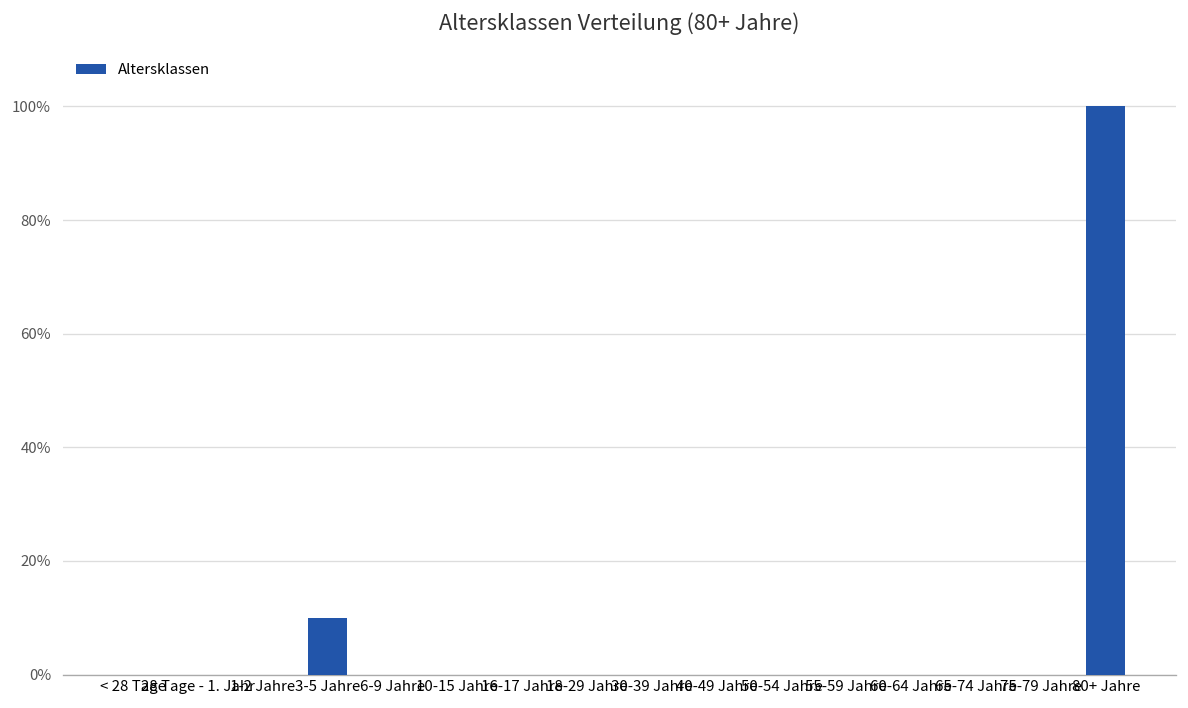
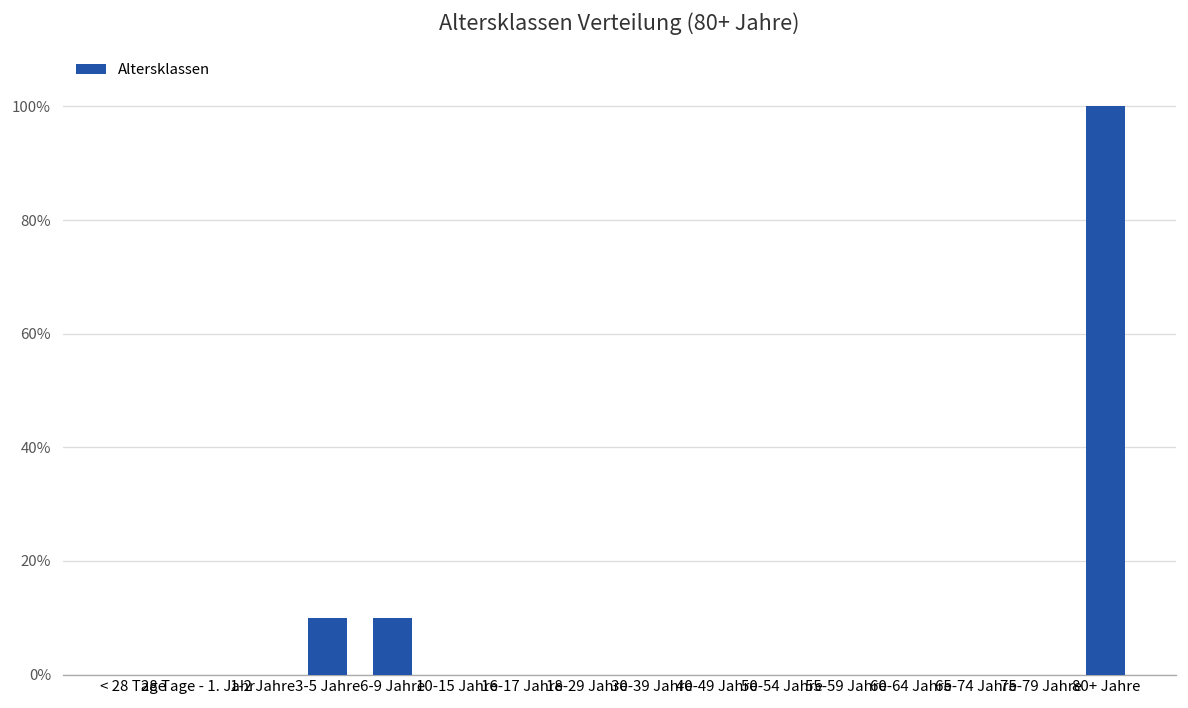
  {
    "3-5 Jahre": "10%",
-   "6-9 Jahre": "0%",
+   "6-9 Jahre": "10%",
    "80+ Jahre": "100%"
  }
